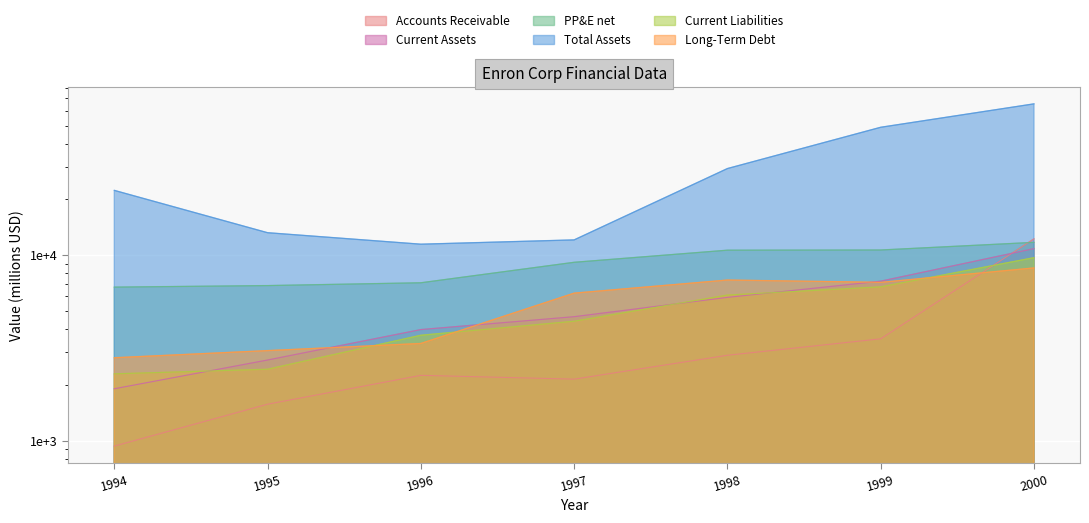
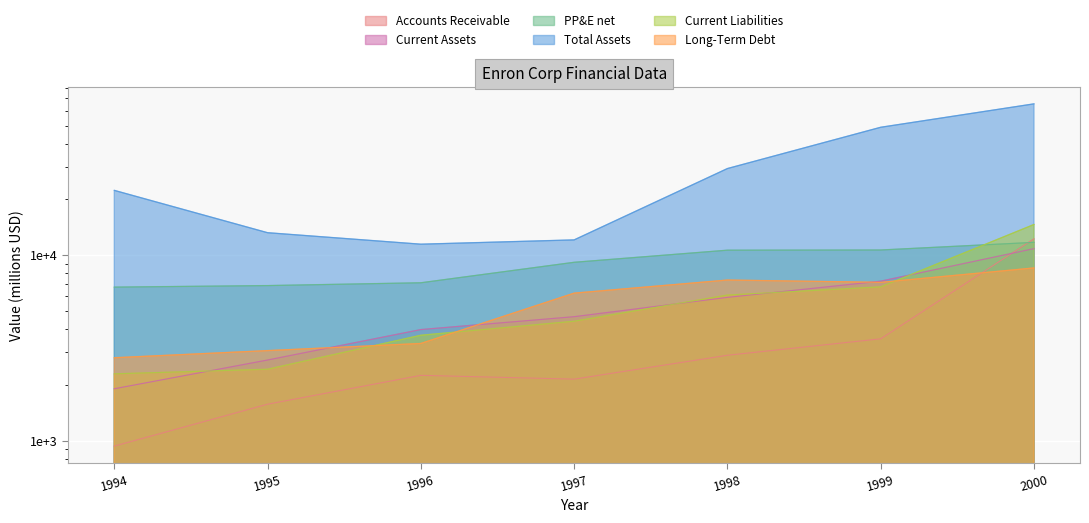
  {
    "PP&E net": {
      "1994": 6700,
      "1995": 6900,
      "1996": 7100,
      "1997": 9000,
      "1998": 11000,
      "1999": 11000,
      "2000": 12000
    },
    "Total Assets": {
      "1994": 22000,
      "1995": 13000,
      "1996": 11000,
      "1997": 12000,
      "1998": 29000,
      "1999": 49000,
      "2000": 66000
    },
    "Current Liabilities": {
      "1994": 2300,
      "1995": 2400,
      "1996": 3700,
      "1997": 4400,
      "1999": 6800,
-     "2000": 10000
+     "2000": 15000
    }
  }
